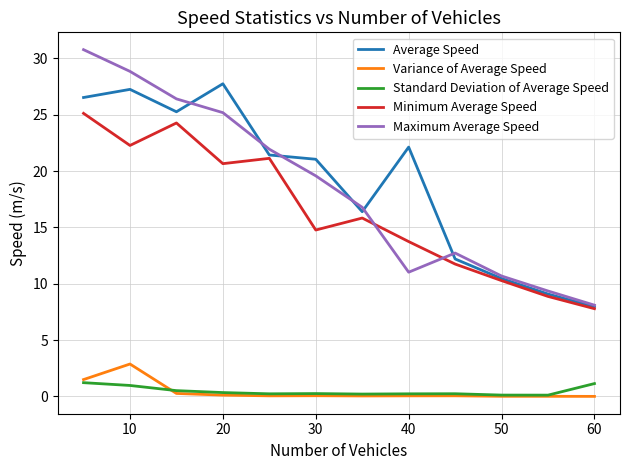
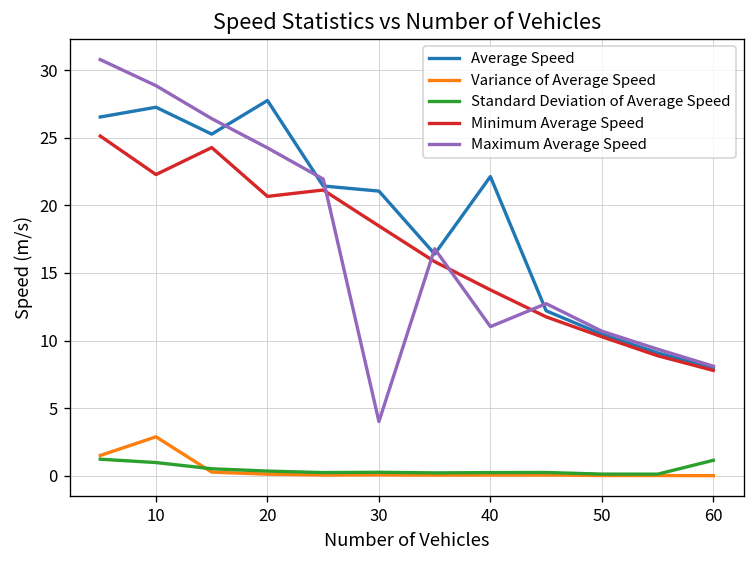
  {
    "Average Speed": {
      "10": 27.3,
      "20": 27.8,
      "30": 21.1,
      "40": 22.1
    },
    "Variance of Average Speed": {
      "10": 2.9,
      "60": 0.0
    },
    "Standard Deviation of Average Speed": {
      "10": 1.0,
      "60": 1.1
    },
    "Minimum Average Speed": {
      "10": 22.3,
      "20": 20.7,
-     "30": 14.8,
+     "30": 18.5,
      "40": 13.7
    },
    "Maximum Average Speed": {
      "10": 28.9,
-     "20": 25.2,
-     "30": 19.6,
+     "20": 24.3,
+     "30": 4.0,
      "40": 11.0
    }
  }
